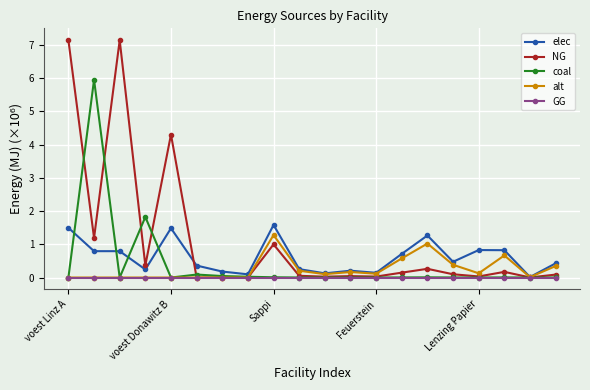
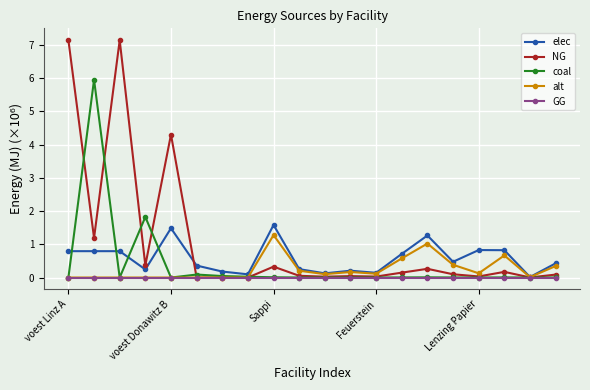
  {
    "elec": {
-     "voest Linz A": 1.5,
+     "voest Linz A": 0.8,
      "voest Donawitz B": 1.5,
      "Sappi": 1.6,
      "Lenzing Papier": 0.8
    },
    "NG": {
      "voest Linz A": 7.1,
      "voest Donawitz B": 4.3,
-     "Sappi": 1.0
+     "Sappi": 0.3
    },
    "alt": {
      "Sappi": 1.3,
      "Lenzing Papier": 0.1
    }
  }
